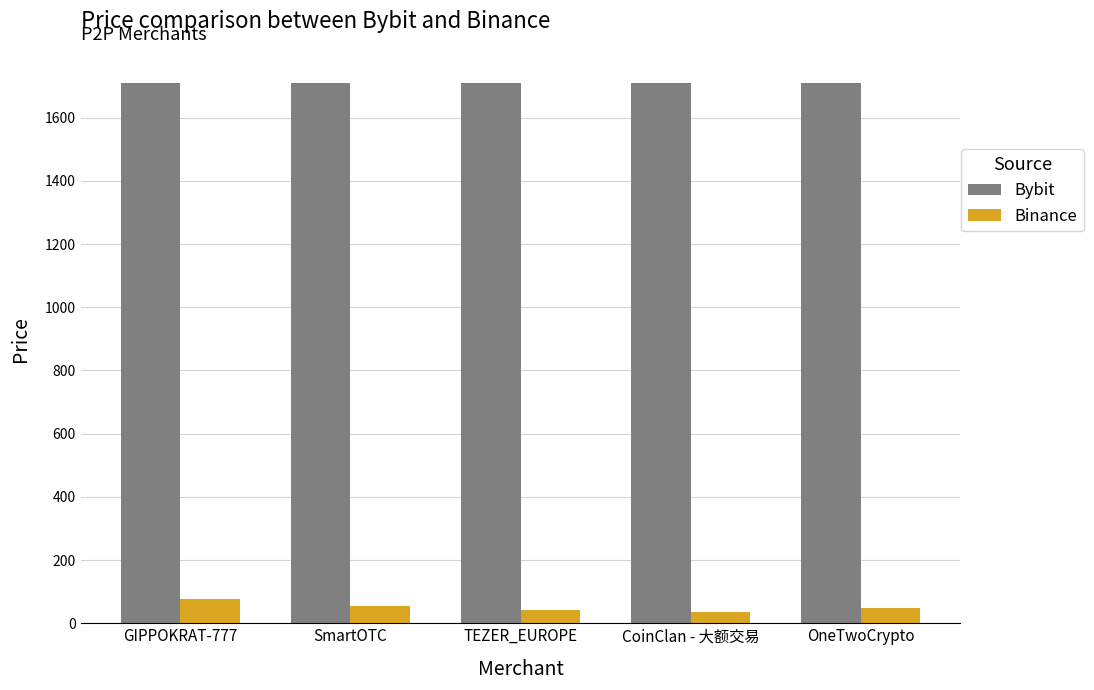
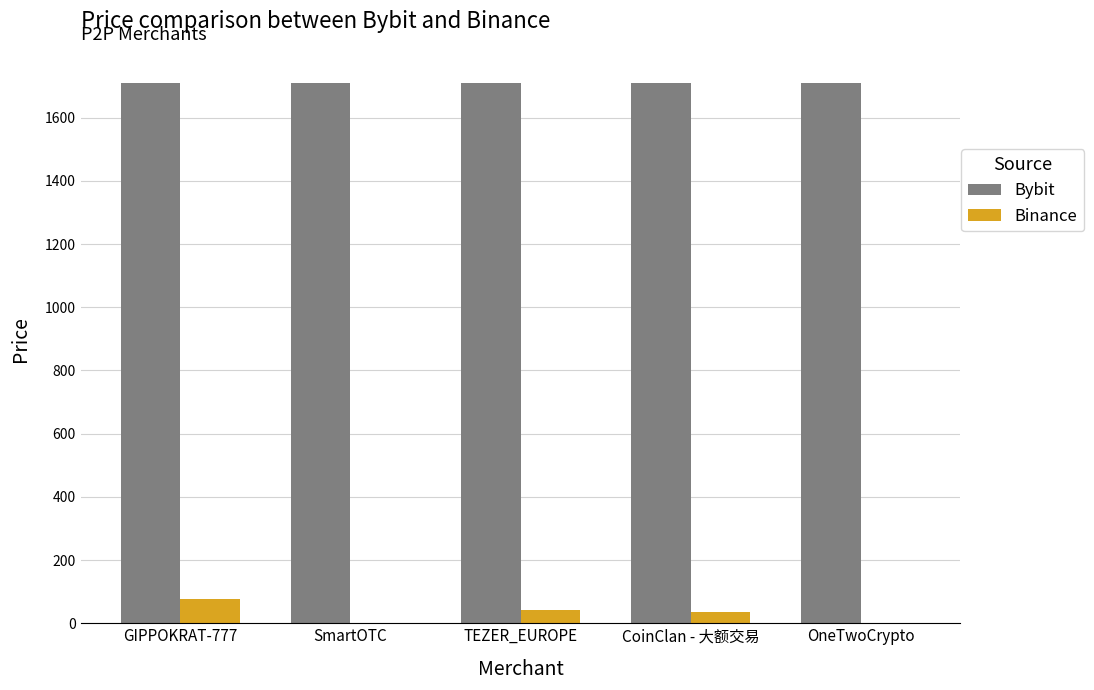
  {
    "Bybit": {
      "GIPPOKRAT-777": 1710,
      "SmartOTC": 1710,
      "TEZER_EUROPE": 1710,
      "CoinClan - 大额交易": 1710,
      "OneTwoCrypto": 1710
    },
    "Binance": {
      "GIPPOKRAT-777": 80,
-     "SmartOTC": 50,
+     "SmartOTC": 0,
      "TEZER_EUROPE": 40,
      "CoinClan - 大额交易": 30,
-     "OneTwoCrypto": 50
+     "OneTwoCrypto": 0
    }
  }
